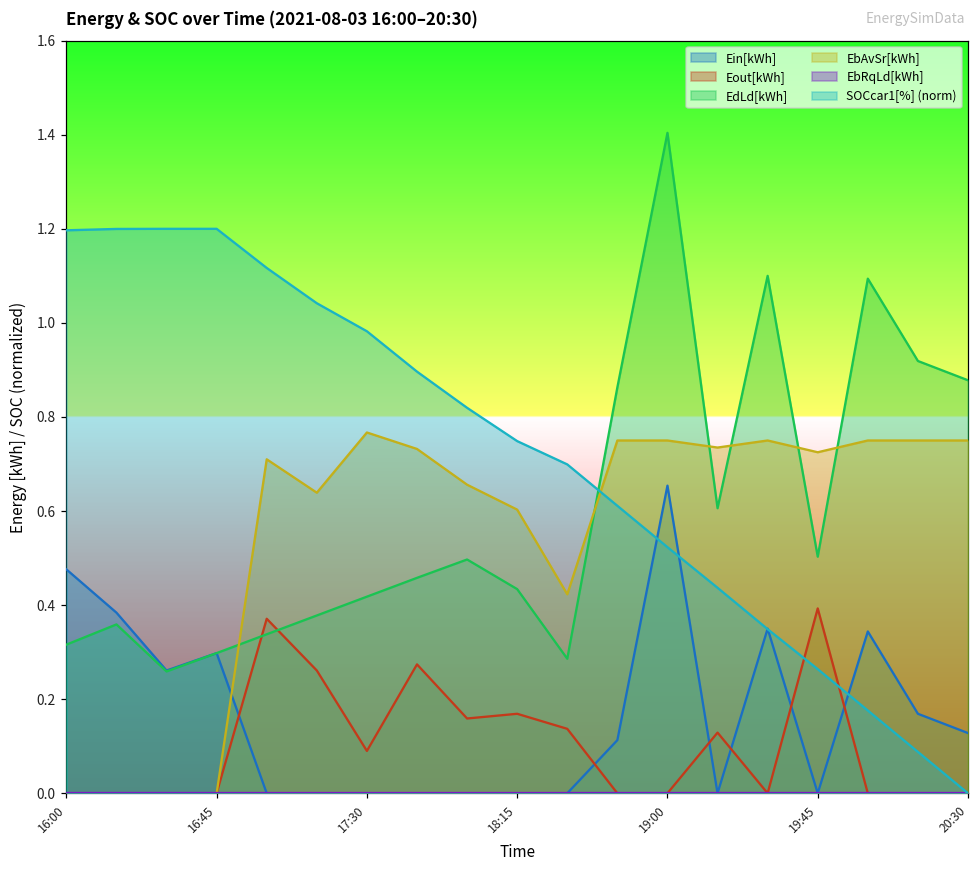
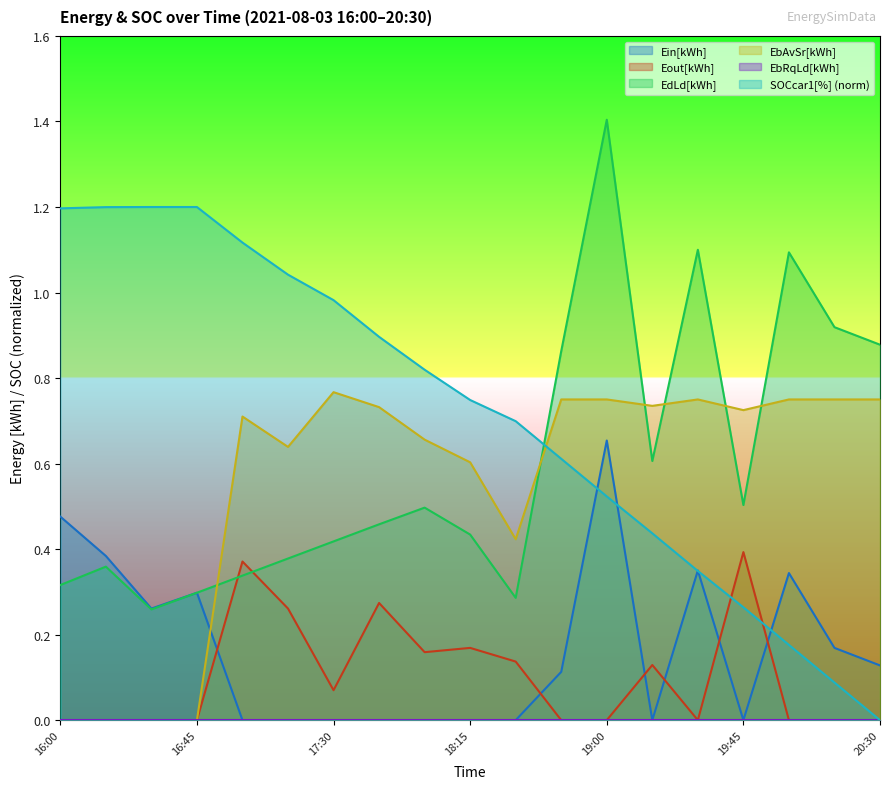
  {
    "Eout[kWh]": {
-     "17:30": 0.09,
+     "17:30": 0.07,
      "18:15": 0.17,
      "19:45": 0.39
    },
    "EdLd[kWh]": {
      "16:00": 0.32,
      "17:30": 0.42,
      "18:15": 0.43,
      "19:00": 1.40,
      "19:45": 0.50,
      "20:30": 0.88
    },
    "EbAvSr[kWh]": {
      "17:30": 0.77,
      "18:15": 0.60,
      "19:00": 0.75,
      "19:45": 0.73,
      "20:30": 0.75
    }
  }
